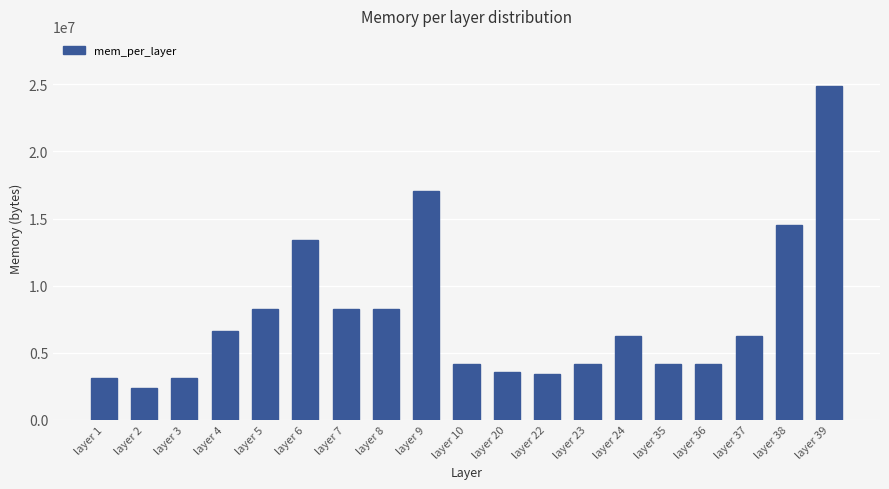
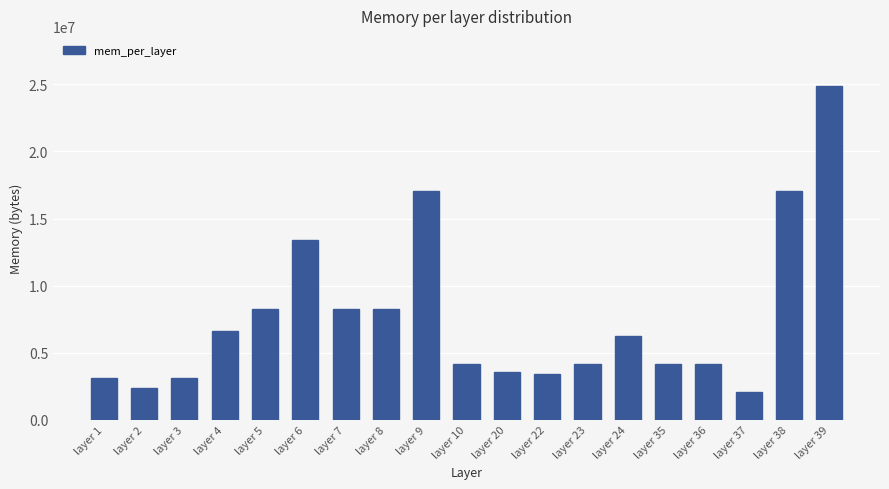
  {
    "layer 1": 3100000,
    "layer 2": 2400000,
    "layer 3": 3100000,
    "layer 4": 6600000,
    "layer 5": 8300000,
    "layer 6": 13400000,
    "layer 7": 8300000,
    "layer 8": 8300000,
    "layer 9": 17100000,
    "layer 10": 4100000,
    "layer 20": 3600000,
    "layer 22": 3400000,
    "layer 23": 4100000,
    "layer 24": 6200000,
    "layer 35": 4100000,
    "layer 36": 4100000,
-   "layer 37": 6200000,
-   "layer 38": 14500000,
+   "layer 37": 2000000,
+   "layer 38": 17000000,
    "layer 39": 24900000
  }
